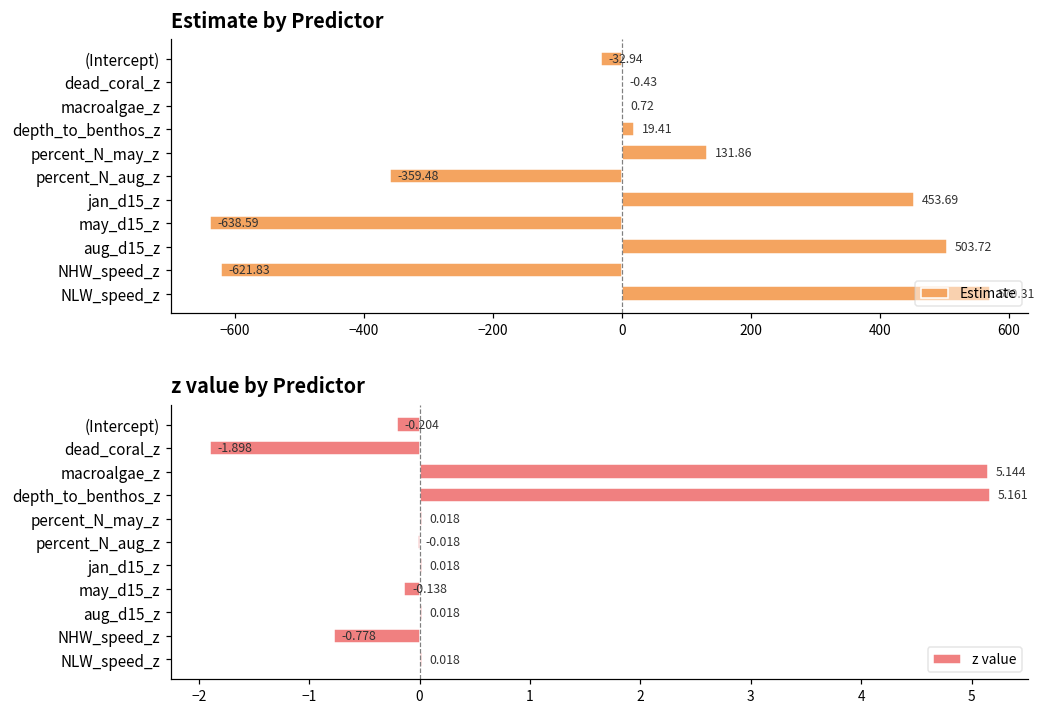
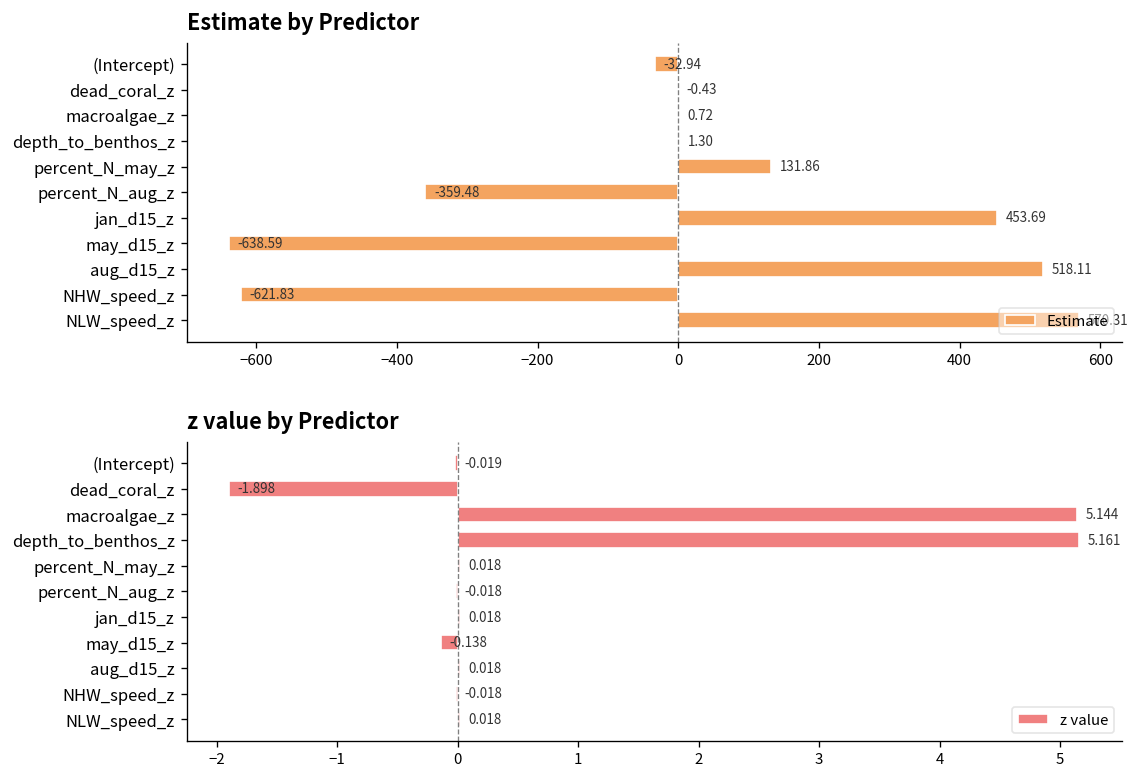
  {
    "Estimate by Predictor": {
      "(Intercept)": -32.94,
      "dead_coral_z": -0.43,
      "macroalgae_z": 0.72,
-     "depth_to_benthos_z": 19.41,
+     "depth_to_benthos_z": 1.30,
      "percent_N_may_z": 131.86,
      "percent_N_aug_z": -359.48,
      "jan_d15_z": 453.69,
      "may_d15_z": -638.59,
-     "aug_d15_z": 503.72,
+     "aug_d15_z": 518.11,
      "NHW_speed_z": -621.83
    },
    "z value by Predictor": {
-     "(Intercept)": -0.204,
+     "(Intercept)": -0.019,
      "dead_coral_z": -1.898,
      "macroalgae_z": 5.144,
      "depth_to_benthos_z": 5.161,
      "percent_N_may_z": 0.018,
      "percent_N_aug_z": -0.018,
      "jan_d15_z": 0.018,
      "may_d15_z": -0.138,
      "aug_d15_z": 0.018,
-     "NHW_speed_z": -0.778,
+     "NHW_speed_z": -0.018,
      "NLW_speed_z": 0.018
    }
  }
